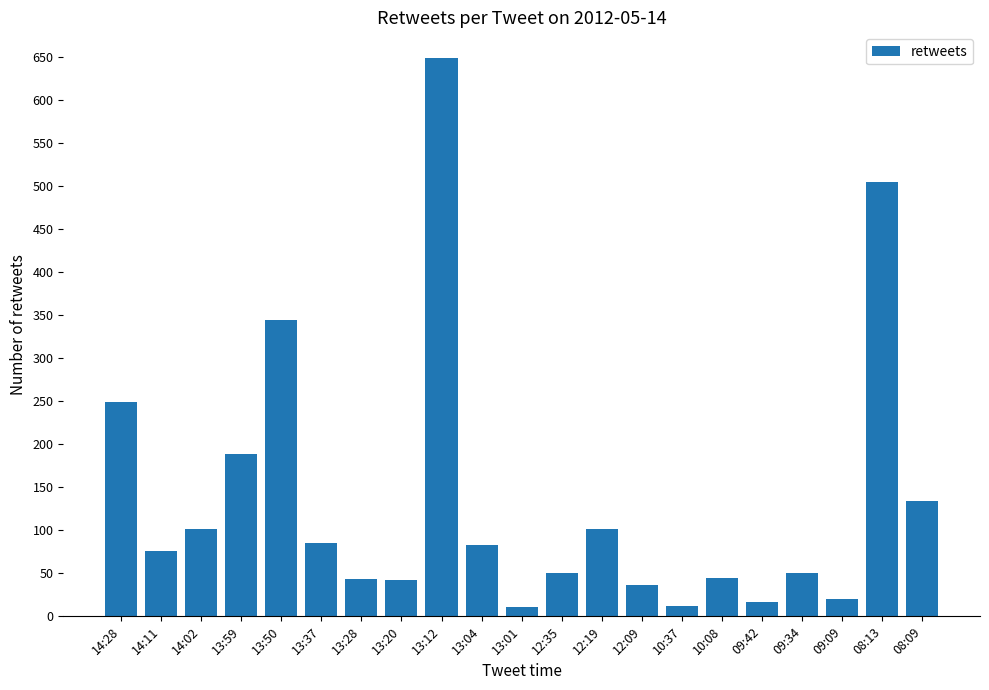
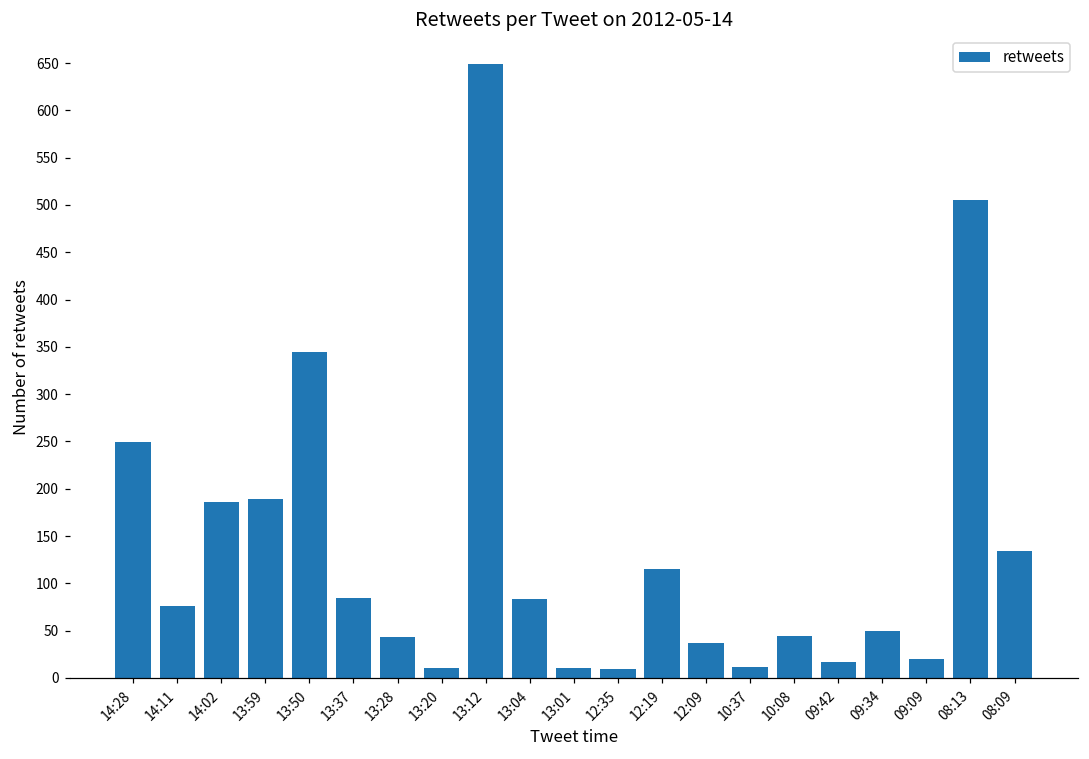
  {
    "14:28": 250,
    "14:11": 80,
-   "14:02": 100,
+   "14:02": 190,
    "13:59": 190,
    "13:50": 350,
    "13:37": 90,
    "13:28": 40,
-   "13:20": 40,
+   "13:20": 10,
    "13:12": 650,
    "13:04": 80,
    "13:01": 10,
-   "12:35": 50,
-   "12:19": 100,
+   "12:35": 10,
+   "12:19": 120,
    "12:09": 40,
    "10:37": 10,
    "10:08": 40,
    "09:42": 20,
    "09:34": 50,
    "09:09": 20,
    "08:13": 510,
    "08:09": 130
  }
